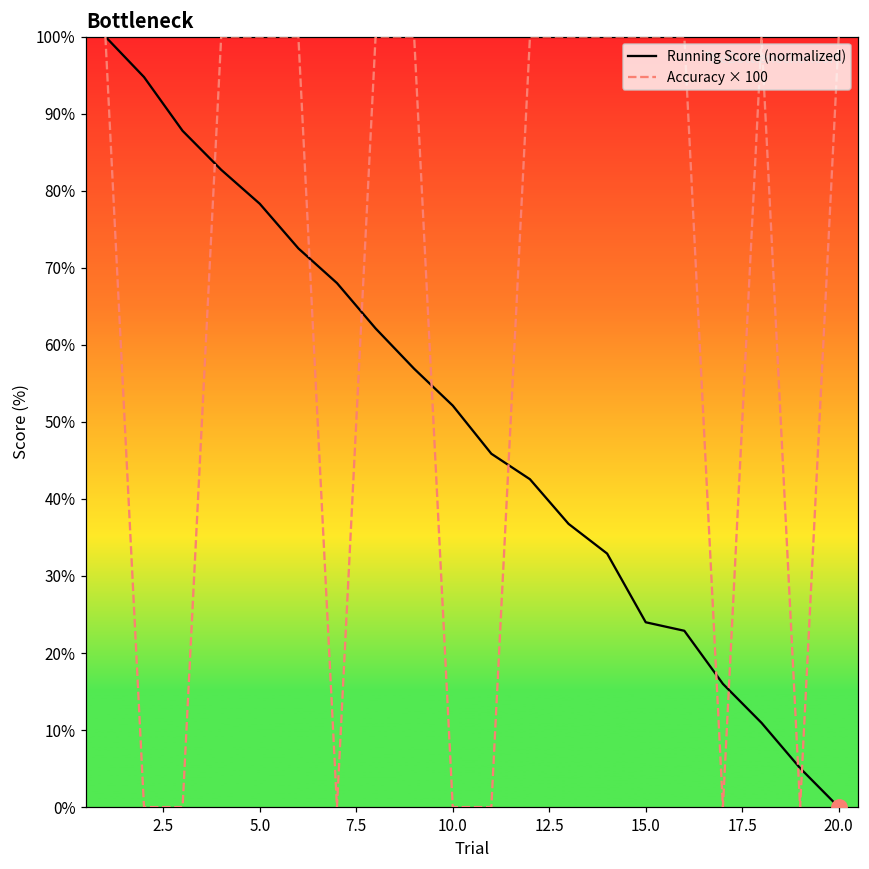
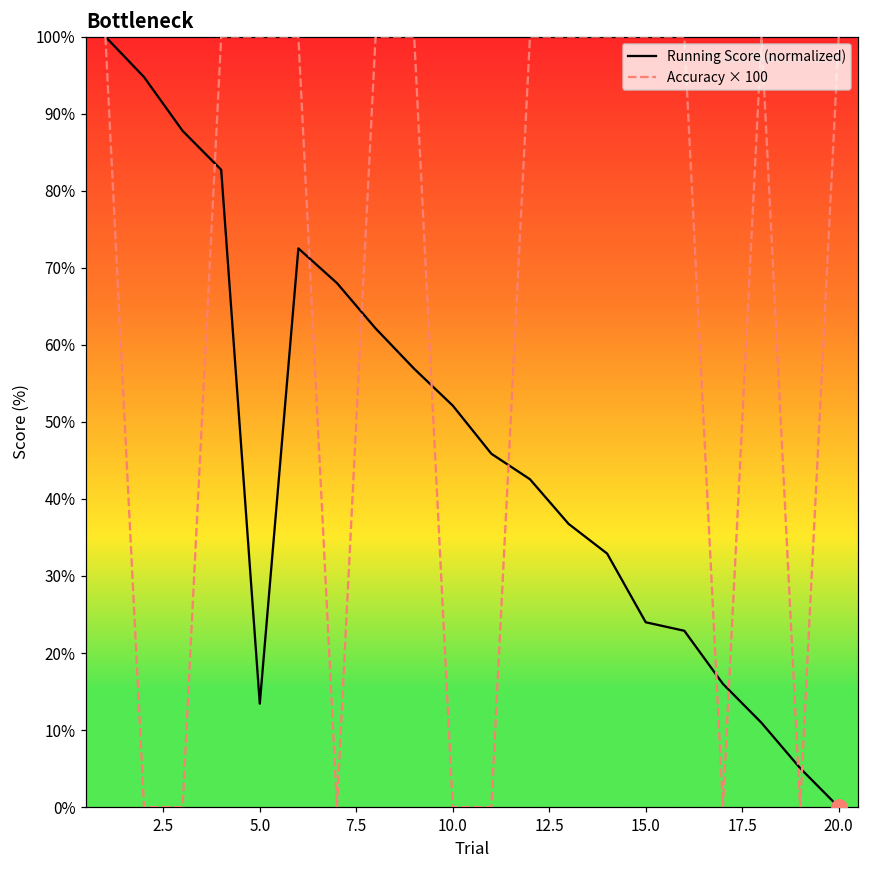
  {
    "Running Score (normalized)": {
-     "5.0": "78%",
+     "5.0": "13%",
      "10.0": "52%",
      "15.0": "24%"
    }
  }
